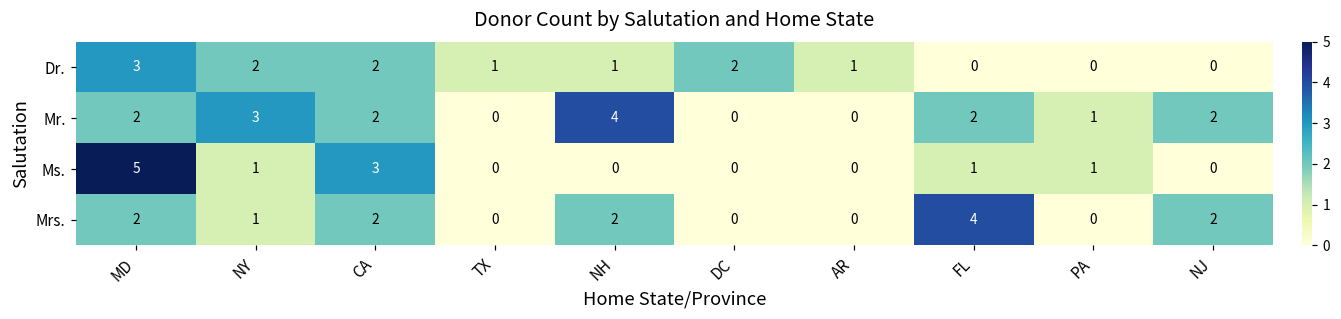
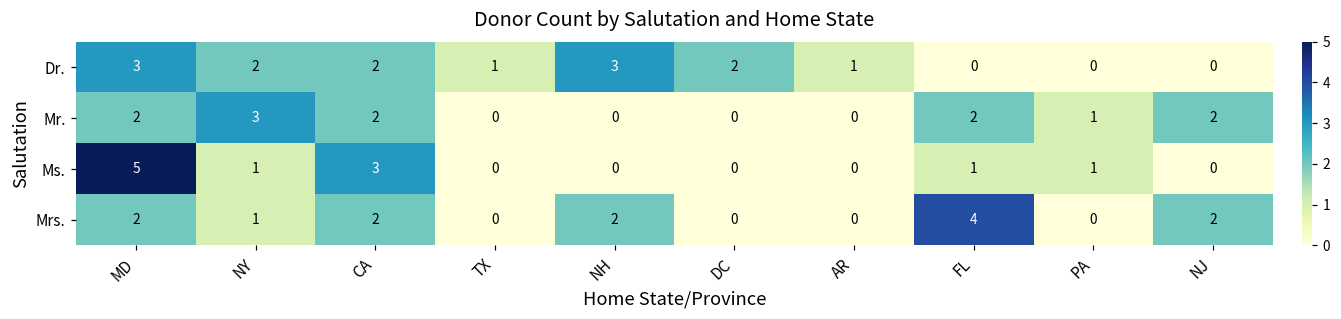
  {
    "Dr.": {
      "MD": 3,
      "NY": 2,
      "CA": 2,
      "TX": 1,
-     "NH": 1,
+     "NH": 3,
      "DC": 2,
      "AR": 1,
      "FL": 0,
      "PA": 0,
      "NJ": 0
    },
    "Mr.": {
      "MD": 2,
      "NY": 3,
      "CA": 2,
      "TX": 0,
-     "NH": 4,
+     "NH": 0,
      "DC": 0,
      "AR": 0,
      "FL": 2,
      "PA": 1,
      "NJ": 2
    },
    "Ms.": {
      "MD": 5,
      "NY": 1,
      "CA": 3,
      "TX": 0,
      "NH": 0,
      "DC": 0,
      "AR": 0,
      "FL": 1,
      "PA": 1,
      "NJ": 0
    },
    "Mrs.": {
      "MD": 2,
      "NY": 1,
      "CA": 2,
      "TX": 0,
      "NH": 2,
      "DC": 0,
      "AR": 0,
      "FL": 4,
      "PA": 0,
      "NJ": 2
    }
  }
